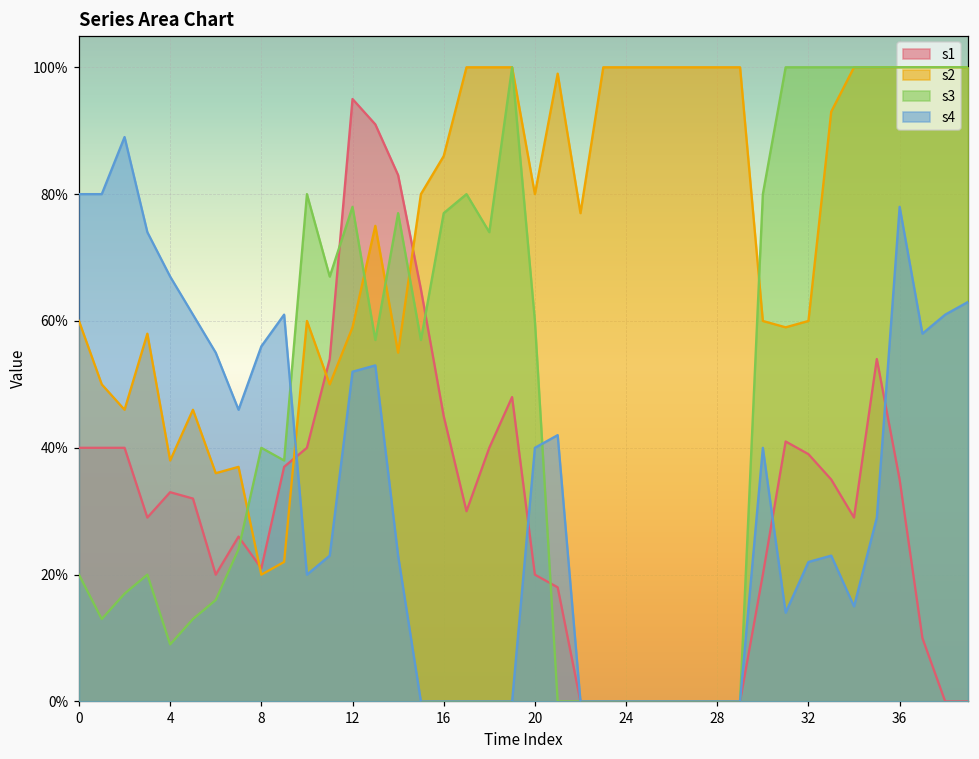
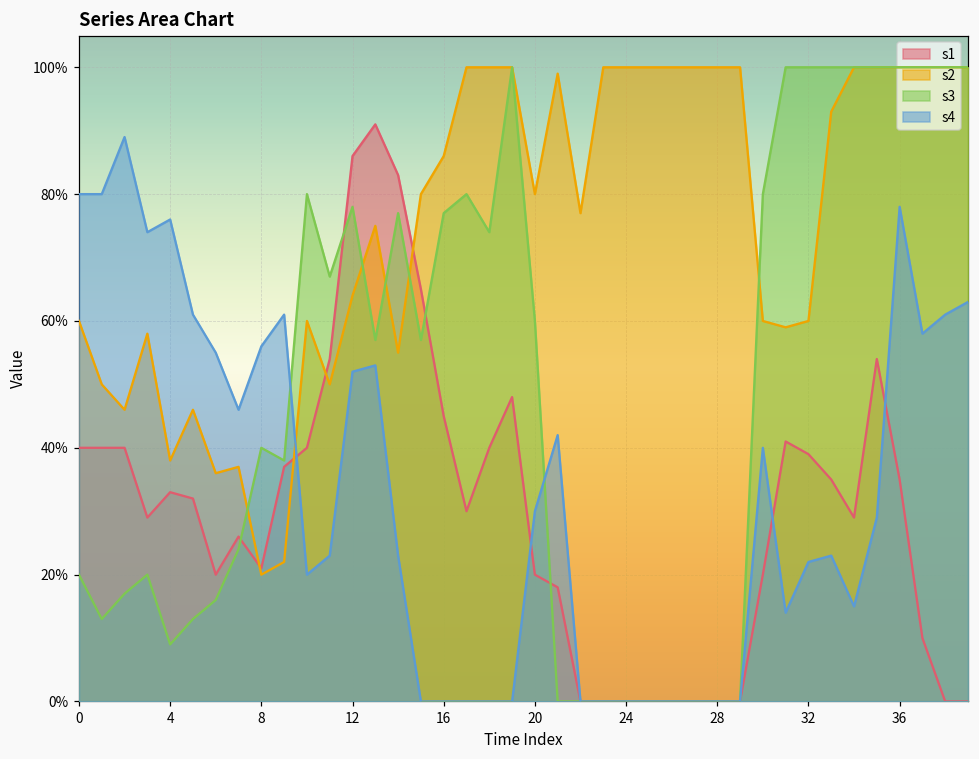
  {
    "s1": {
      "0": "40%",
      "4": "33%",
      "8": "21%",
-     "12": "95%",
+     "12": "86%",
      "16": "45%",
      "20": "20%",
      "32": "39%",
      "36": "35%"
    },
    "s2": {
      "0": "60%",
      "4": "38%",
      "8": "20%",
-     "12": "59%",
+     "12": "64%",
      "16": "86%",
      "20": "80%",
      "24": "100%",
      "28": "100%",
      "32": "60%"
    },
    "s3": {
      "0": "20%",
      "4": "9%",
      "8": "40%",
      "12": "78%",
      "16": "77%",
      "20": "60%",
      "32": "100%"
    },
    "s4": {
      "0": "80%",
-     "4": "67%",
+     "4": "76%",
      "8": "56%",
      "12": "52%",
      "16": "0%",
-     "20": "40%",
+     "20": "30%",
      "32": "22%",
      "36": "78%"
    }
  }
